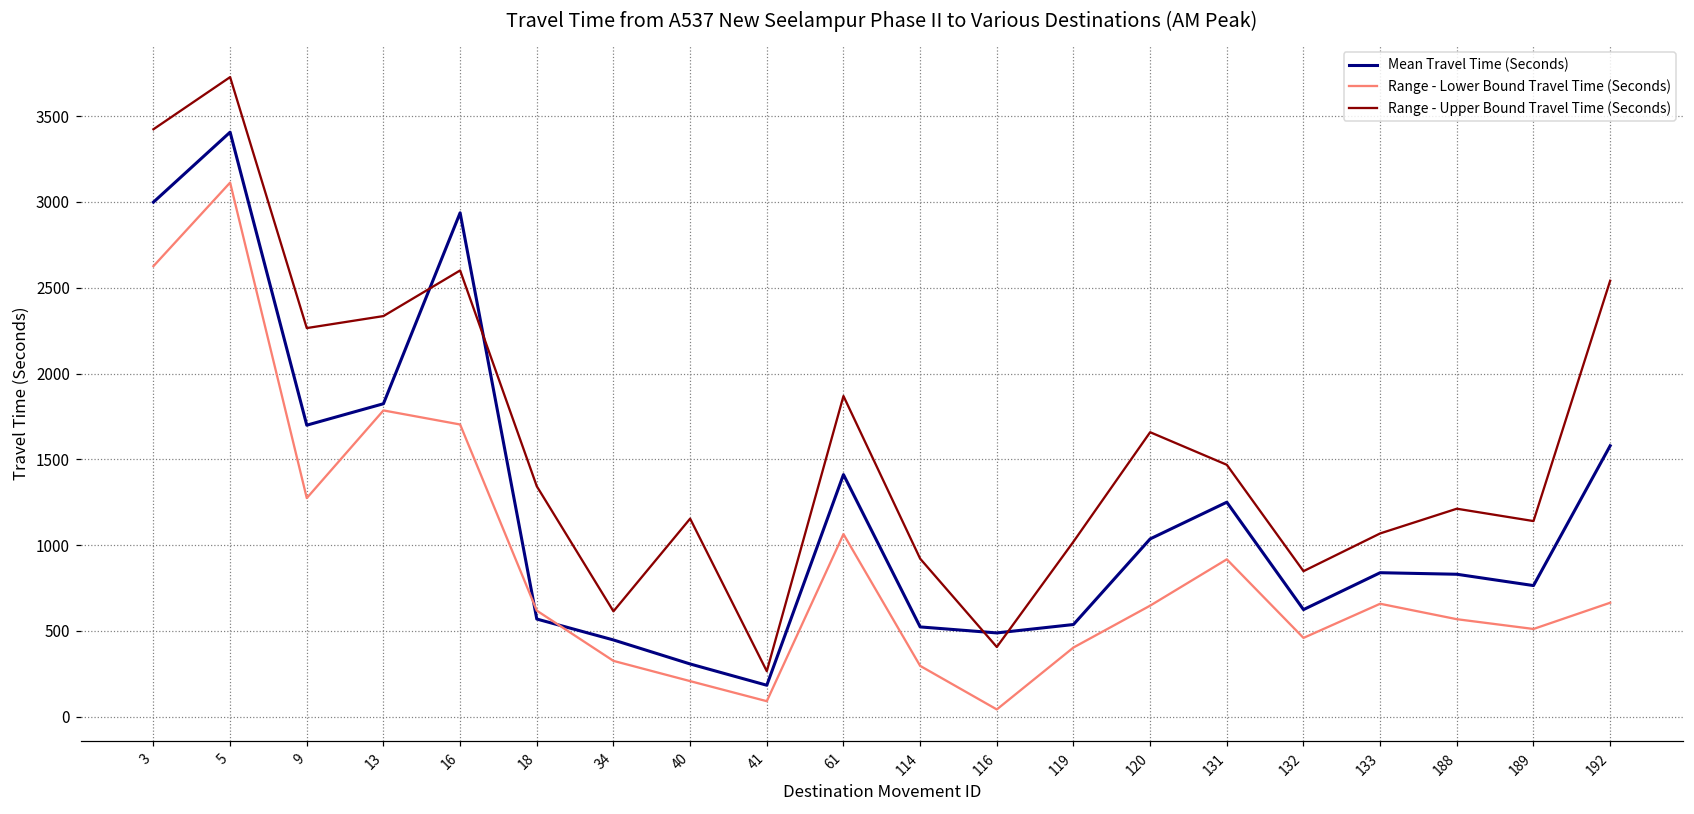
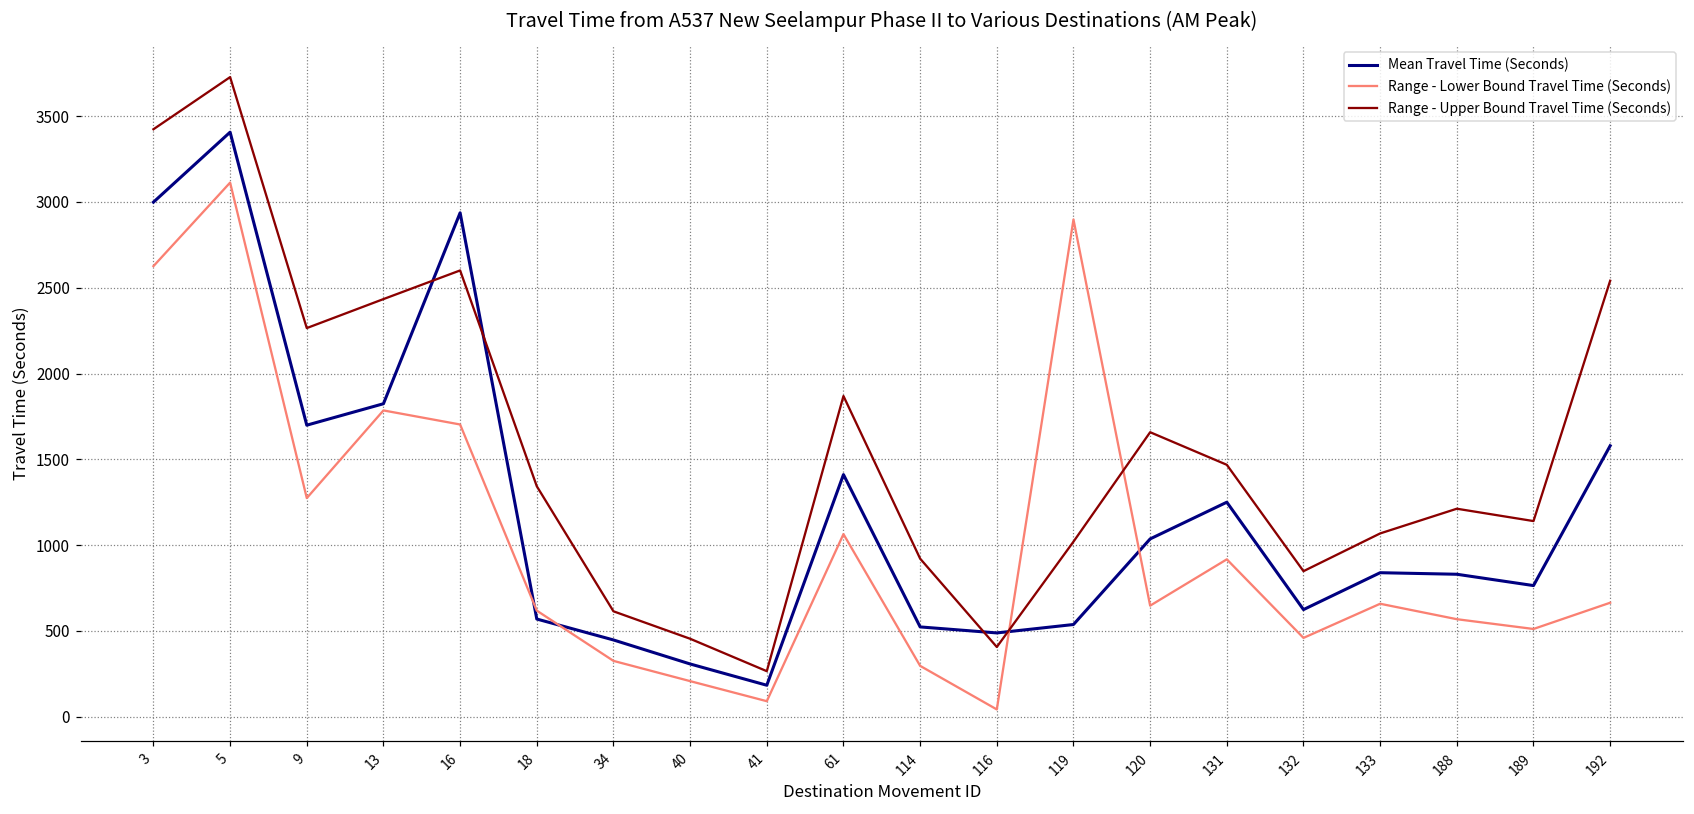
  {
    "Mean Travel Time (Seconds)": {
      "3": 3000,
      "5": 3410,
      "9": 1700,
      "13": 1820,
      "16": 2940,
      "18": 570,
      "34": 450,
      "40": 310,
      "41": 180,
      "61": 1410,
      "114": 520,
      "116": 490,
      "119": 540,
      "120": 1040,
      "131": 1250,
      "132": 620,
      "133": 840,
      "188": 830,
      "189": 760,
      "192": 1580
    },
    "Range - Lower Bound Travel Time (Seconds)": {
      "3": 2630,
      "5": 3110,
      "9": 1270,
      "13": 1790,
      "16": 1700,
      "18": 620,
      "34": 330,
      "40": 210,
      "41": 90,
      "61": 1060,
      "114": 300,
      "116": 40,
-     "119": 400,
+     "119": 2900,
      "120": 650,
      "131": 920,
      "132": 460,
      "133": 660,
      "188": 570,
      "189": 510,
      "192": 660
    },
    "Range - Upper Bound Travel Time (Seconds)": {
      "3": 3420,
      "5": 3730,
      "9": 2270,
-     "13": 2340,
+     "13": 2430,
      "16": 2600,
      "18": 1340,
      "34": 610,
-     "40": 1150,
+     "40": 450,
      "41": 270,
      "61": 1870,
      "114": 920,
      "116": 410,
      "119": 1020,
      "120": 1660,
      "131": 1470,
      "132": 850,
      "133": 1070,
      "188": 1210,
      "189": 1140,
      "192": 2540
    }
  }
